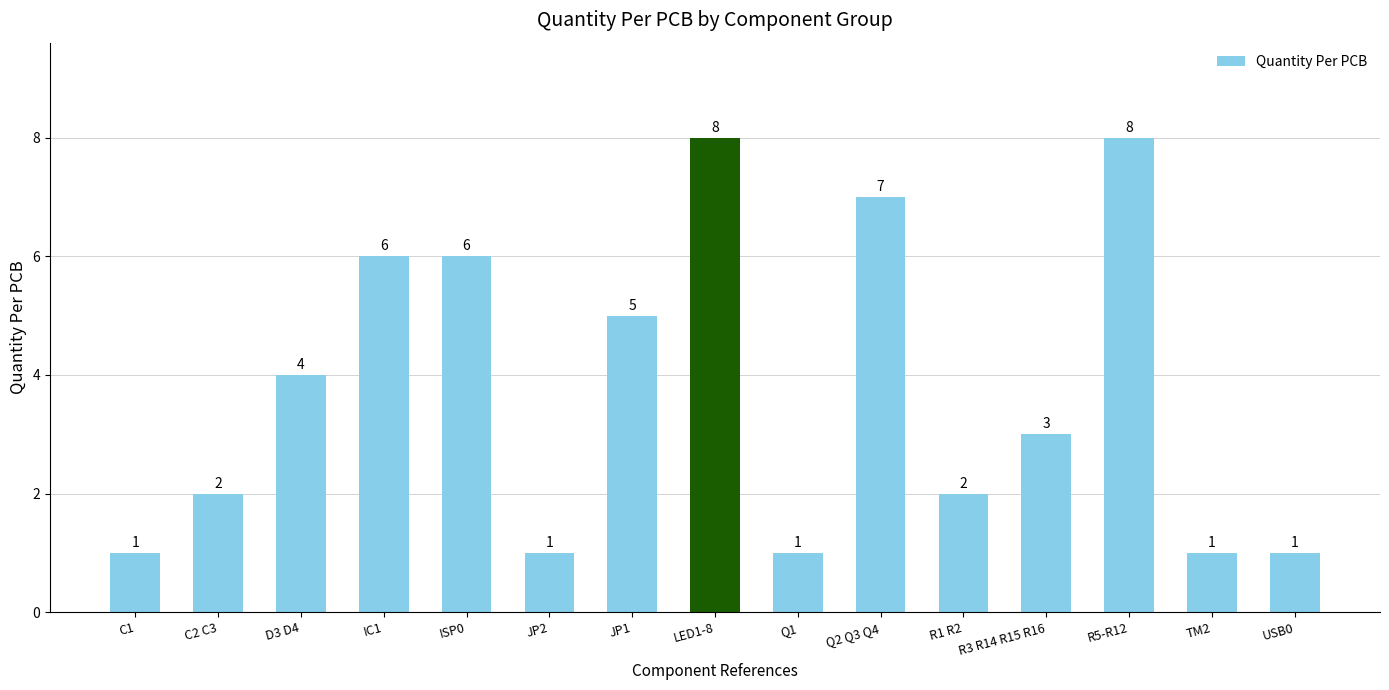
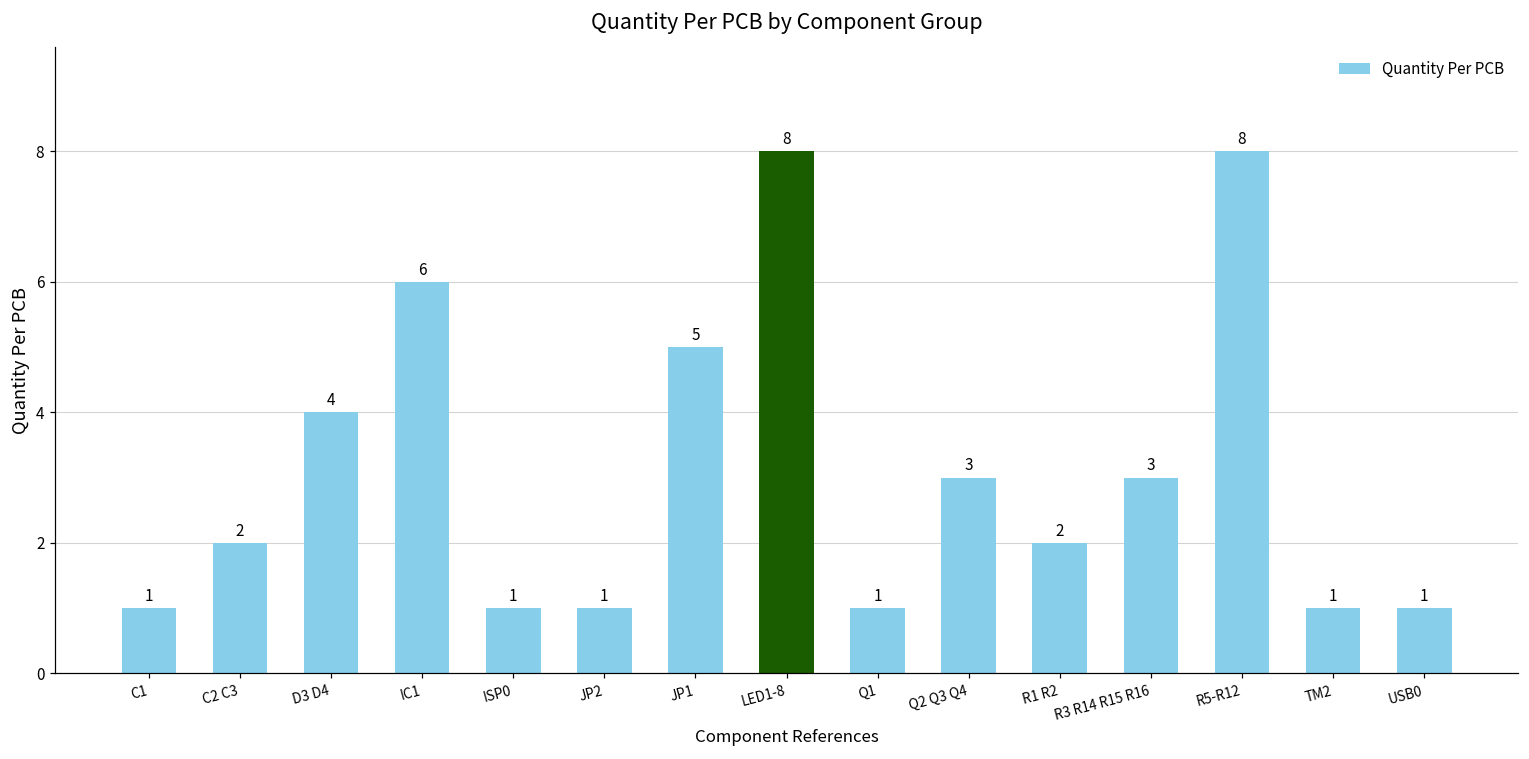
  {
    "C1": 1,
    "C2 C3": 2,
    "D3 D4": 4,
    "IC1": 6,
-   "ISP0": 6,
+   "ISP0": 1,
    "JP2": 1,
    "JP1": 5,
    "LED1-8": 8,
    "Q1": 1,
-   "Q2 Q3 Q4": 7,
+   "Q2 Q3 Q4": 3,
    "R1 R2": 2,
    "R3 R14 R15 R16": 3,
    "R5-R12": 8,
    "TM2": 1,
    "USB0": 1
  }
